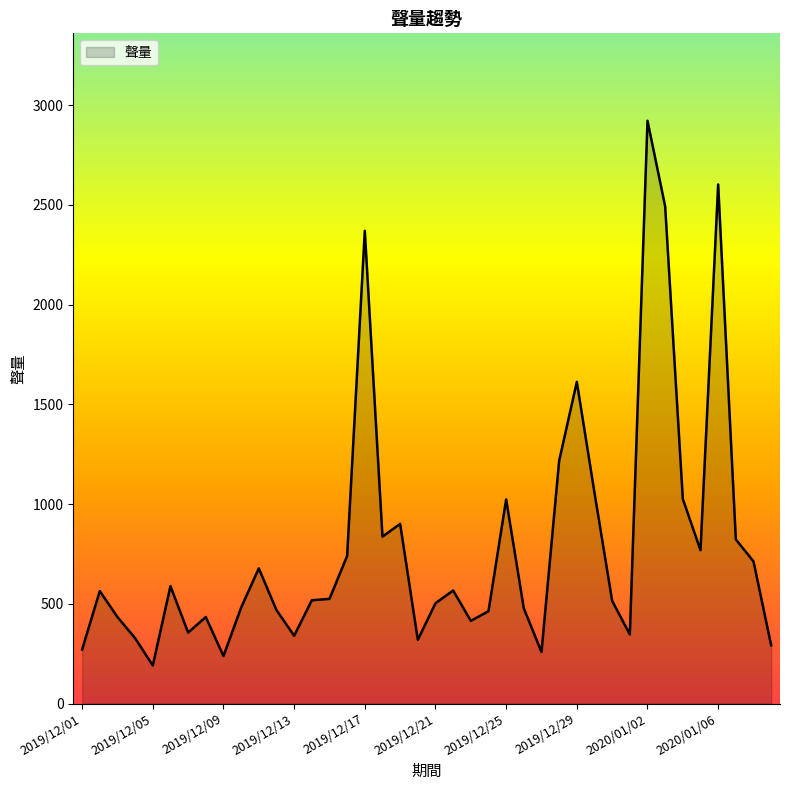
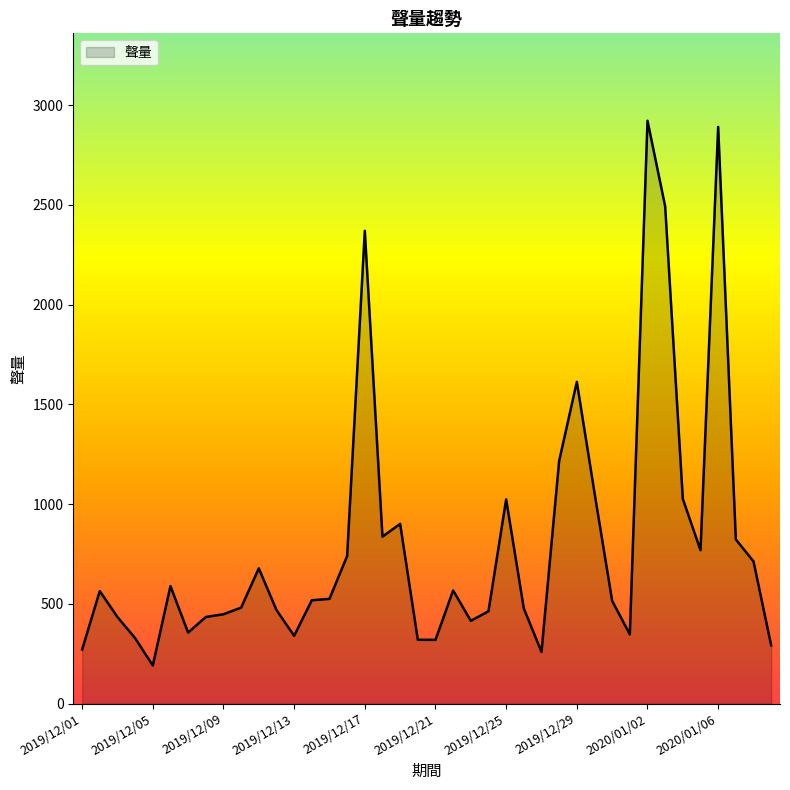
  {
    "2019/12/01": 270,
    "2019/12/05": 190,
-   "2019/12/09": 240,
+   "2019/12/09": 450,
    "2019/12/13": 340,
    "2019/12/17": 2370,
-   "2019/12/21": 500,
+   "2019/12/21": 320,
    "2019/12/25": 1020,
    "2019/12/29": 1610,
    "2020/01/02": 2920,
-   "2020/01/06": 2600
+   "2020/01/06": 2890
  }
